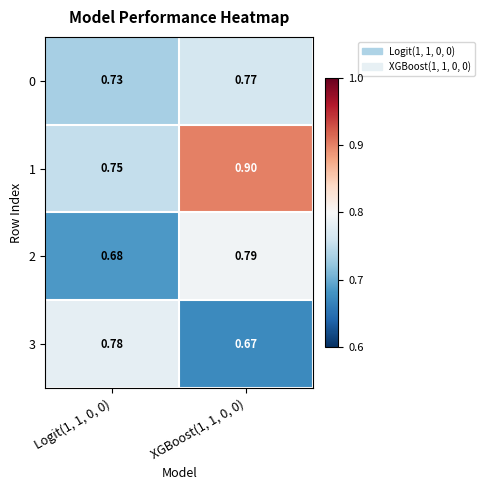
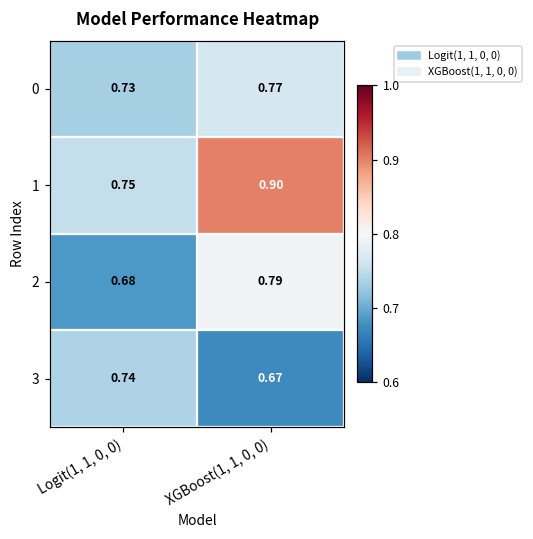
  {
    "0": {
      "Logit(1, 1, 0, 0)": 0.73,
      "XGBoost(1, 1, 0, 0)": 0.77
    },
    "1": {
      "Logit(1, 1, 0, 0)": 0.75,
      "XGBoost(1, 1, 0, 0)": 0.90
    },
    "2": {
      "Logit(1, 1, 0, 0)": 0.68,
      "XGBoost(1, 1, 0, 0)": 0.79
    },
    "3": {
-     "Logit(1, 1, 0, 0)": 0.78,
+     "Logit(1, 1, 0, 0)": 0.74,
      "XGBoost(1, 1, 0, 0)": 0.67
    }
  }
